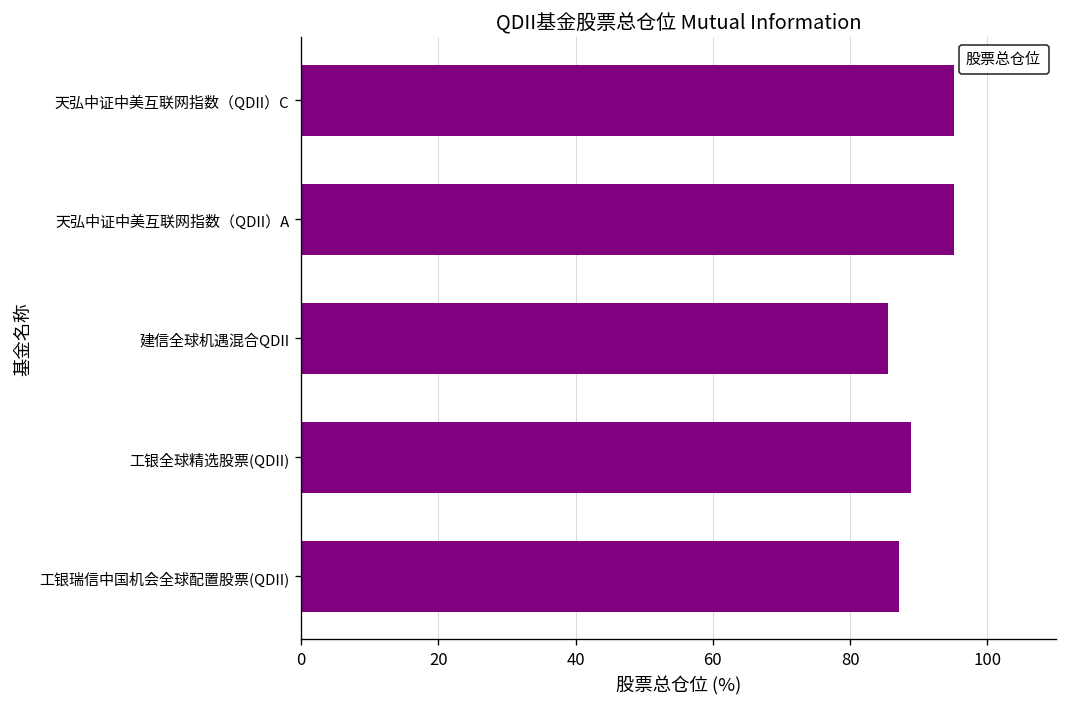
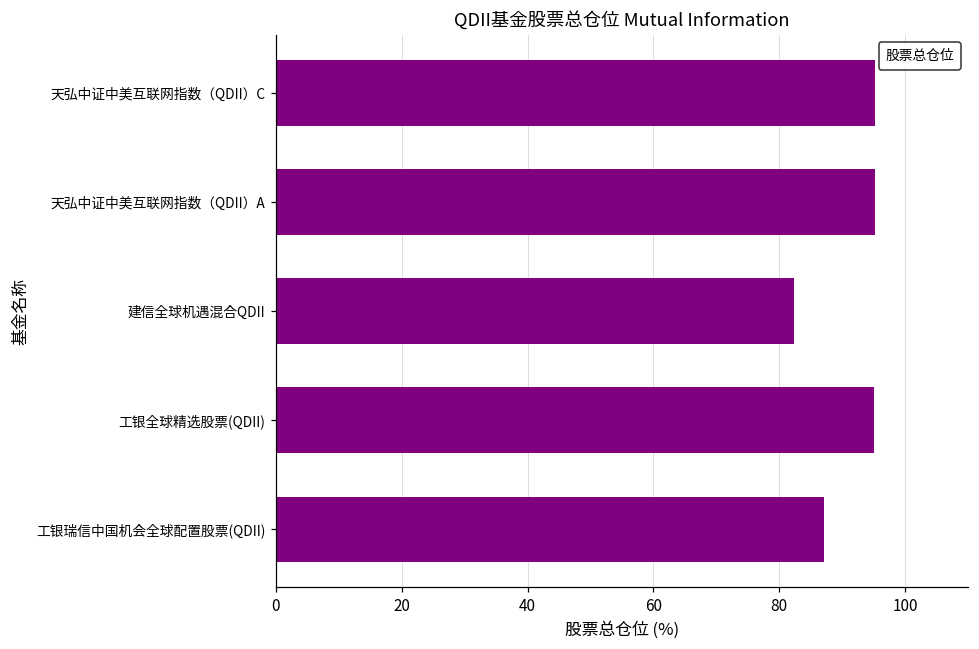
  {
    "天弘中证中美互联网指数（QDII）C": 95,
    "天弘中证中美互联网指数（QDII）A": 95,
-   "建信全球机遇混合QDII": 85,
-   "工银全球精选股票(QDII)": 89,
+   "建信全球机遇混合QDII": 82,
+   "工银全球精选股票(QDII)": 95,
    "工银瑞信中国机会全球配置股票(QDII)": 87
  }
